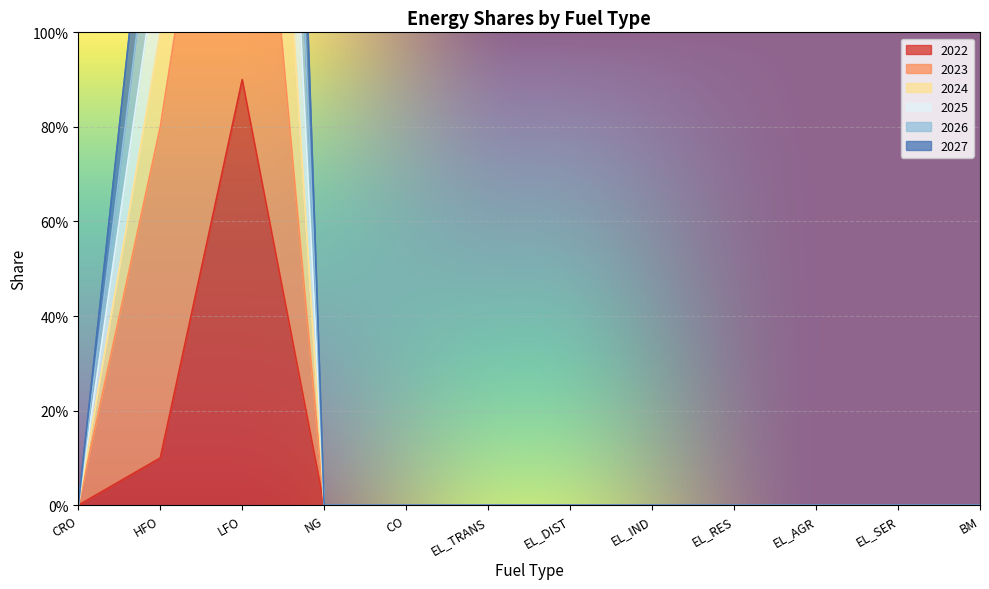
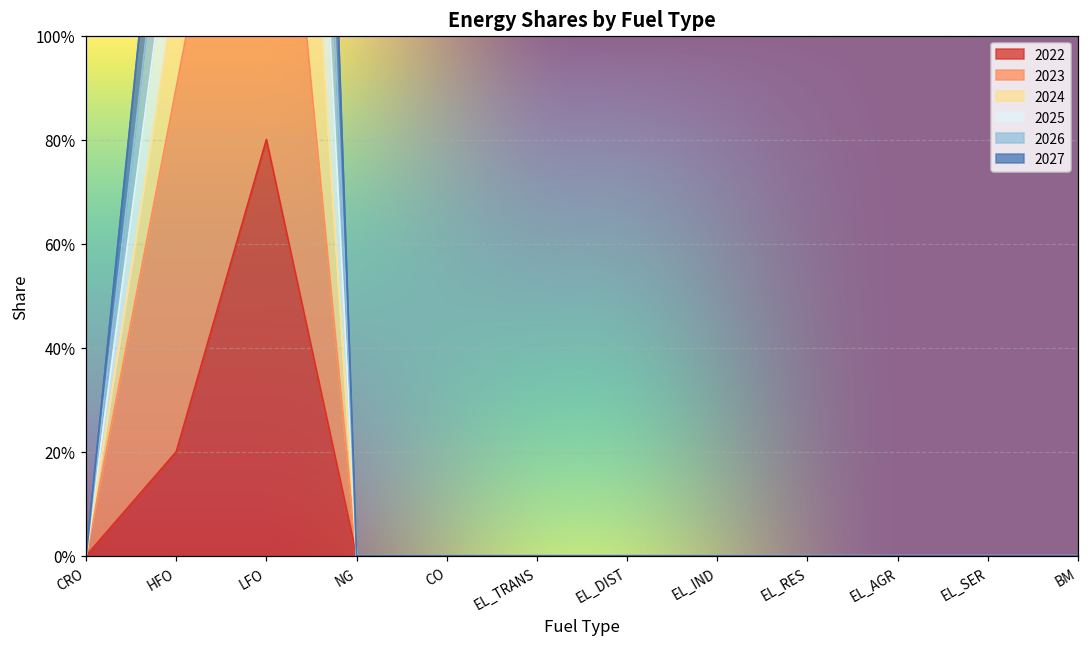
  {
    "2022": {
-     "HFO": "10%",
-     "LFO": "90%"
+     "HFO": "20%",
+     "LFO": "80%"
    },
    "2023": {
      "HFO": "70%"
    }
  }
